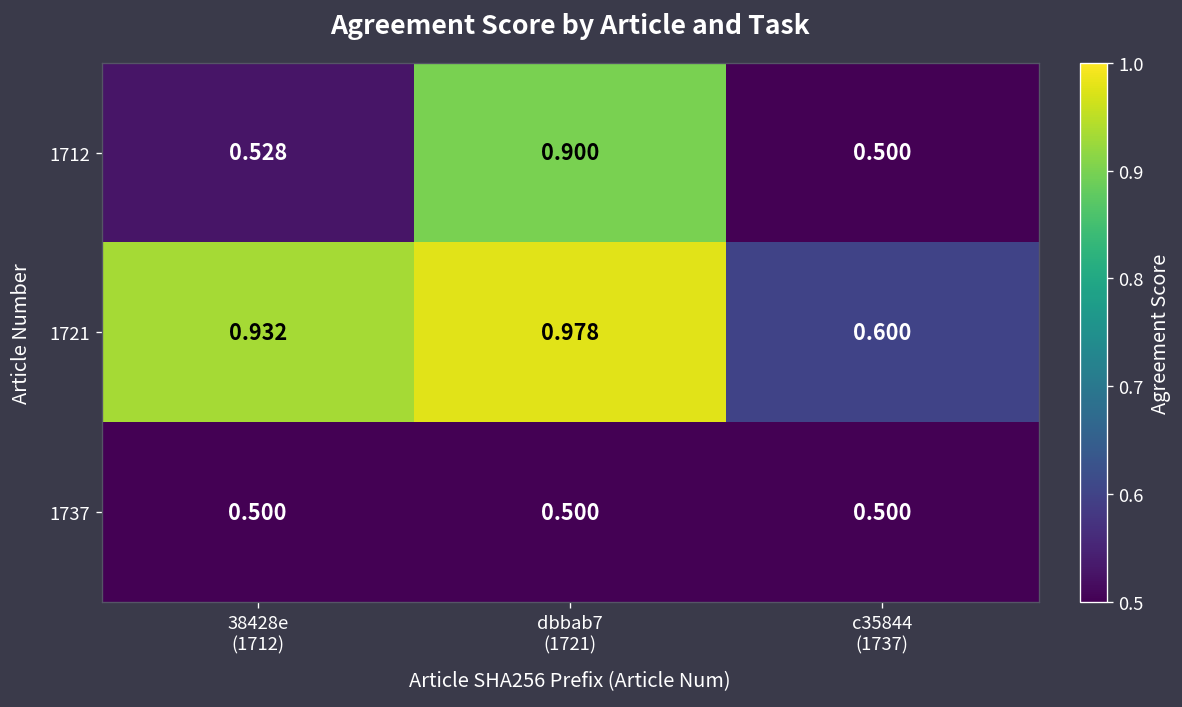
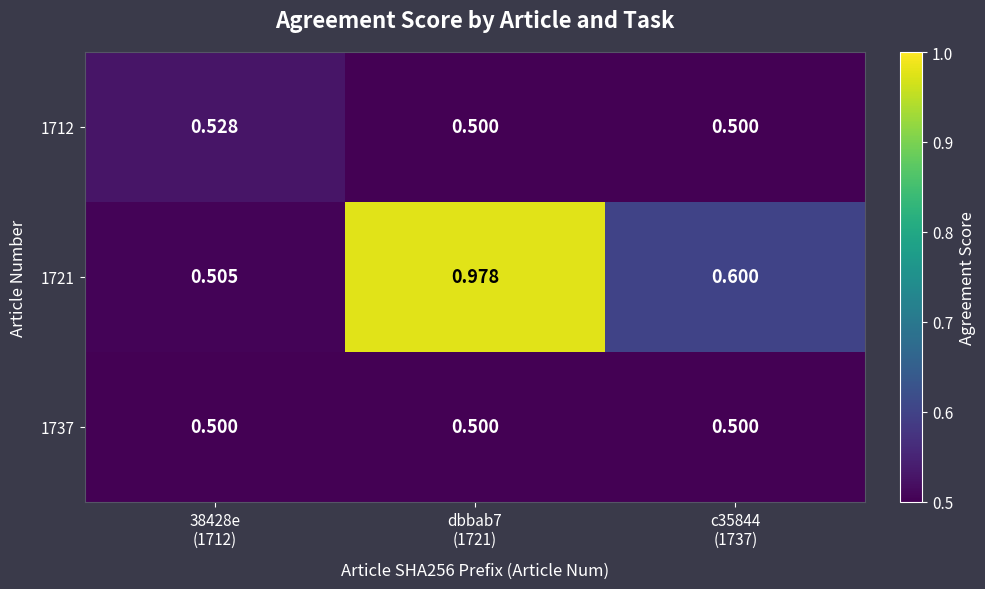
  {
    "1712": {
      "38428e (1712)": 0.528,
-     "dbbab7 (1721)": 0.900,
+     "dbbab7 (1721)": 0.500,
      "c35844 (1737)": 0.500
    },
    "1721": {
-     "38428e (1712)": 0.932,
+     "38428e (1712)": 0.505,
      "dbbab7 (1721)": 0.978,
      "c35844 (1737)": 0.600
    },
    "1737": {
      "38428e (1712)": 0.500,
      "dbbab7 (1721)": 0.500,
      "c35844 (1737)": 0.500
    }
  }
